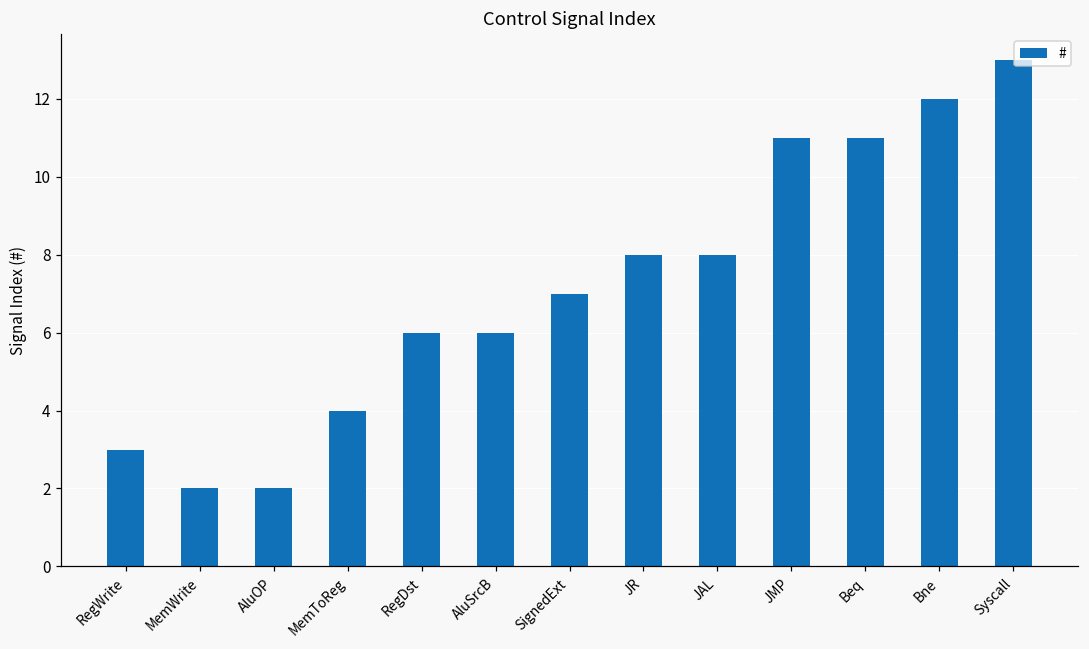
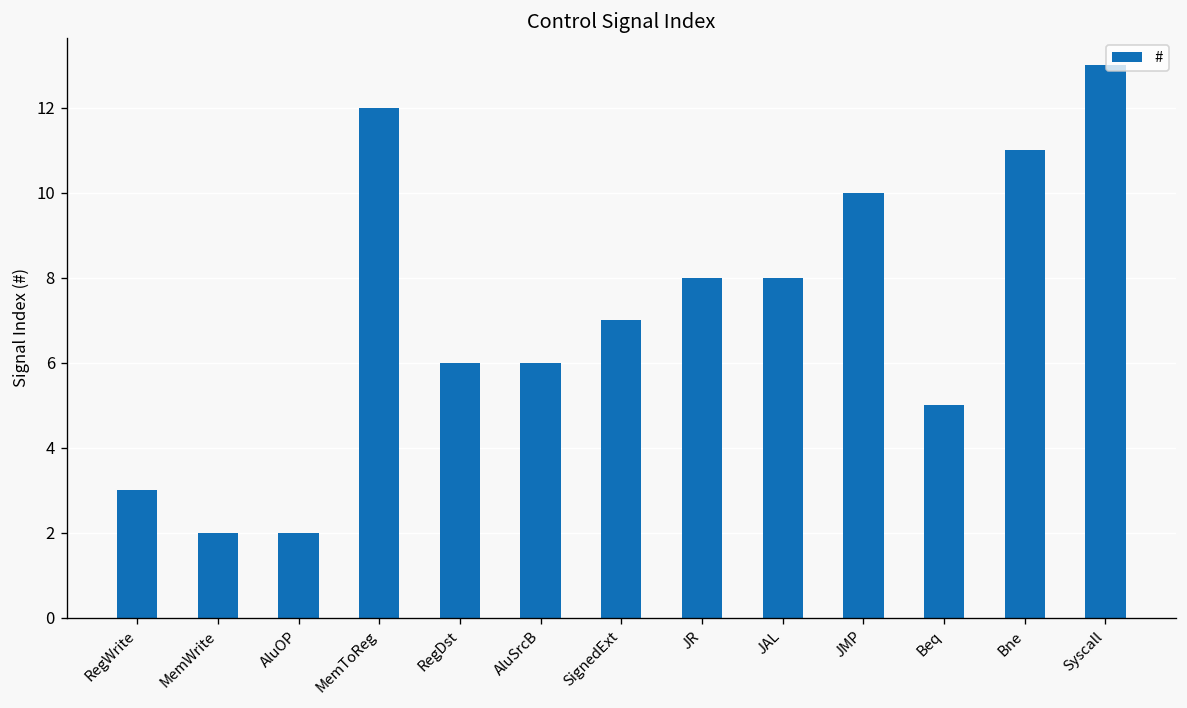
  {
    "RegWrite": 3,
    "MemWrite": 2,
    "AluOP": 2,
-   "MemToReg": 4,
+   "MemToReg": 12,
    "RegDst": 6,
    "AluSrcB": 6,
    "SignedExt": 7,
    "JR": 8,
    "JAL": 8,
-   "JMP": 11,
-   "Beq": 11,
-   "Bne": 12,
+   "JMP": 10,
+   "Beq": 5,
+   "Bne": 11,
    "Syscall": 13
  }
